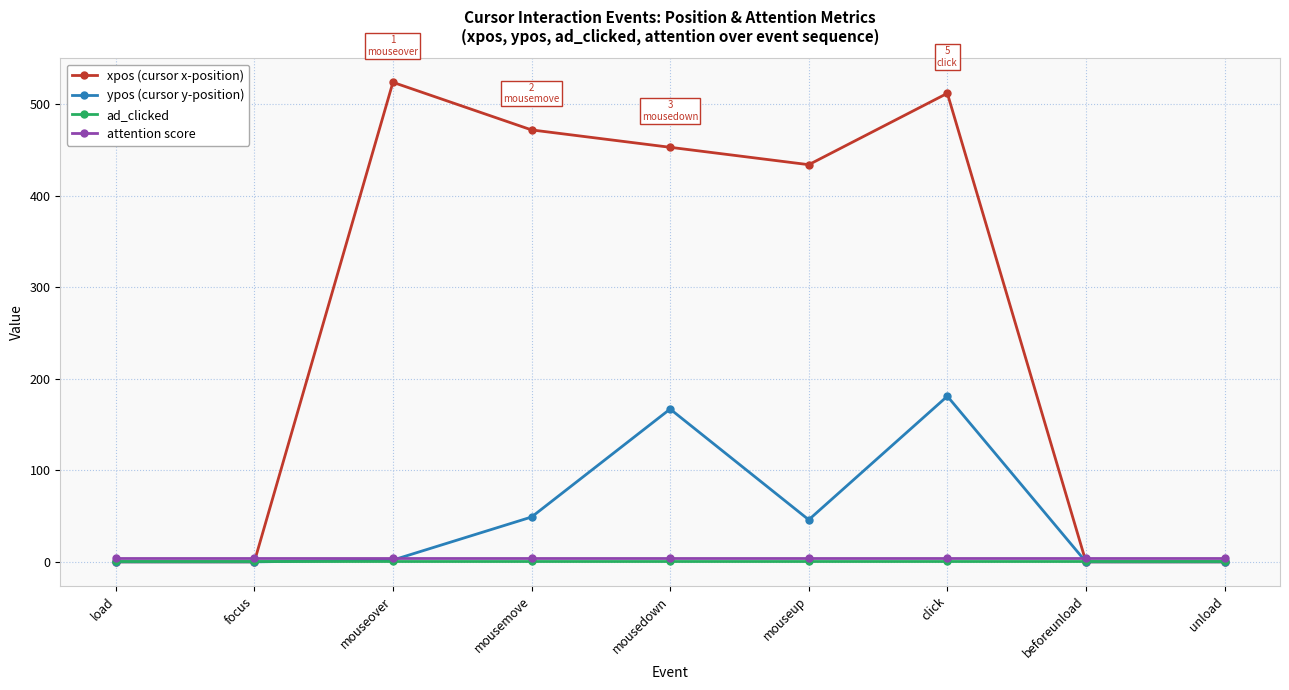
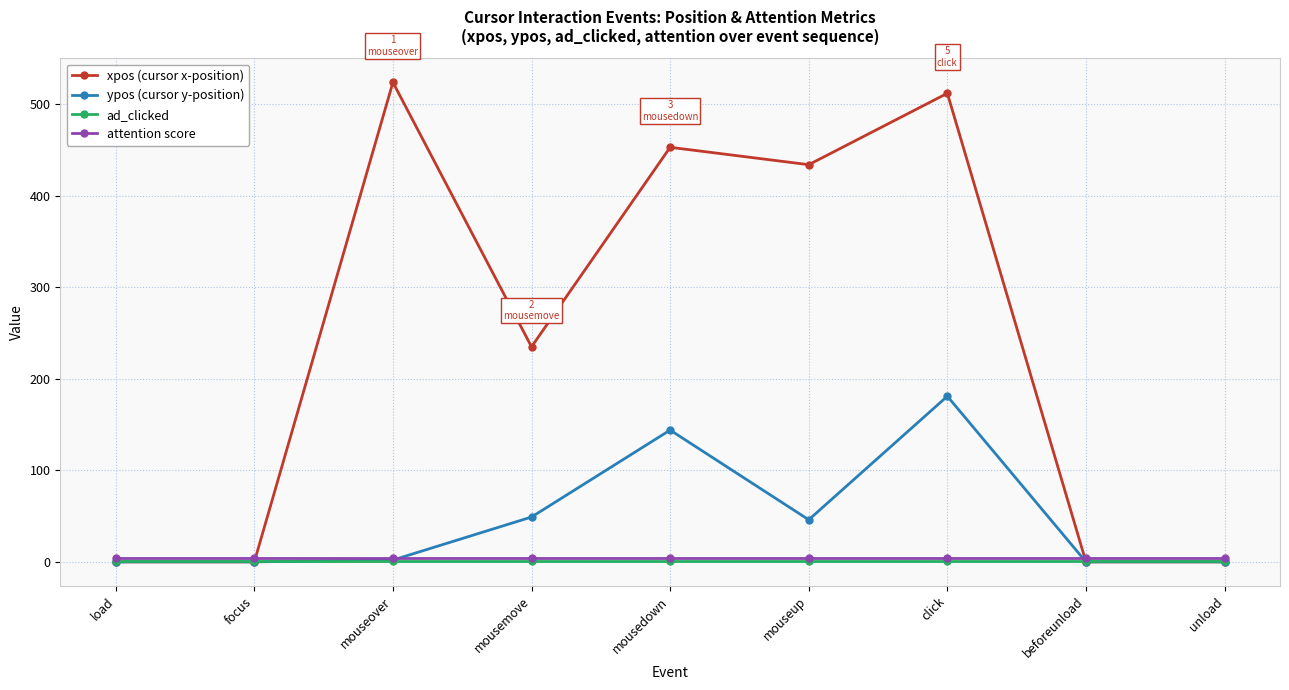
  {
    "xpos (cursor x-position)": {
      "mouseover": 520,
-     "mousemove": 470,
+     "mousemove": 240,
      "mousedown": 450,
      "mouseup": 430,
      "click": 510
    },
    "ypos (cursor y-position)": {
      "mousemove": 50,
-     "mousedown": 170,
+     "mousedown": 140,
      "mouseup": 50,
      "click": 180
    },
    "ad_clicked": {
      "mousemove": 0,
      "mousedown": 0,
      "mouseup": 0,
      "click": 0
    },
    "attention score": {
      "load": 0,
      "focus": 0,
      "mousemove": 0,
      "mousedown": 0,
      "mouseup": 0,
      "click": 0,
      "beforeunload": 0,
      "unload": 0
    }
  }
